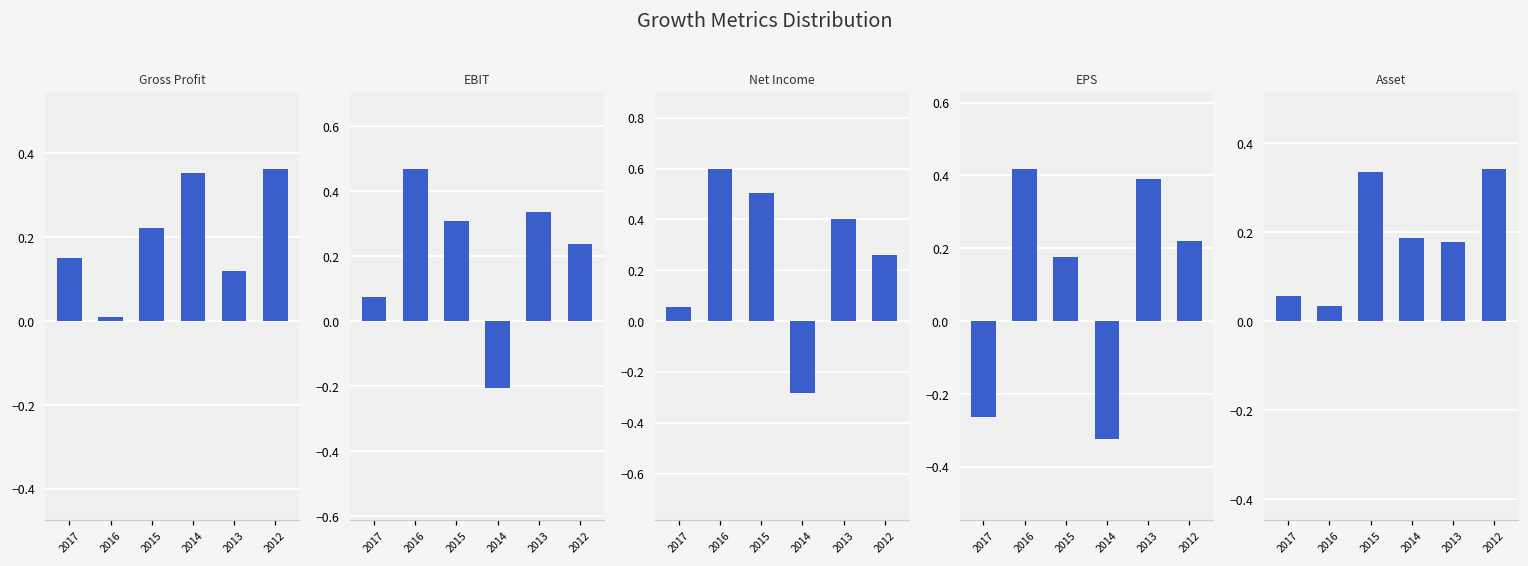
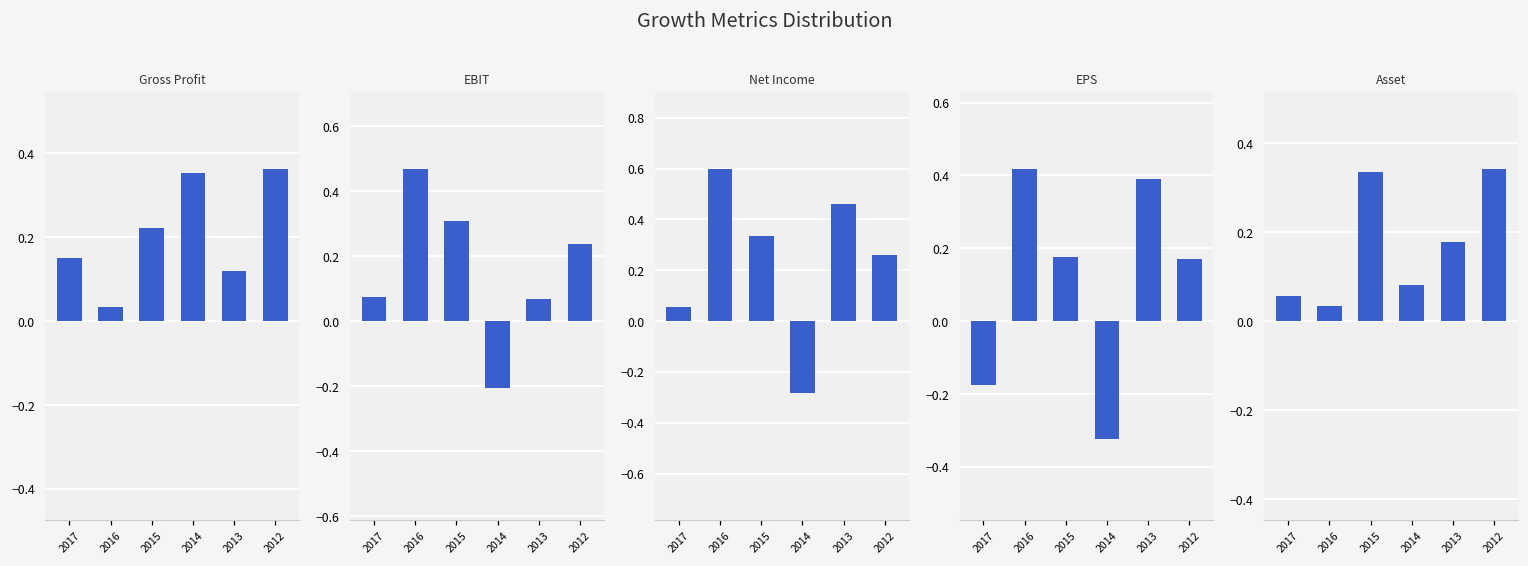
  {
    "Gross Profit": {
      "2017": 0.15,
-     "2016": 0.01,
+     "2016": 0.03,
      "2015": 0.22,
      "2014": 0.35,
      "2013": 0.12,
      "2012": 0.36
    },
    "EBIT": {
      "2017": 0.07,
      "2016": 0.47,
      "2015": 0.31,
      "2014": -0.21,
-     "2013": 0.34,
+     "2013": 0.07,
      "2012": 0.24
    },
    "Net Income": {
      "2017": 0.06,
      "2016": 0.60,
-     "2015": 0.50,
+     "2015": 0.33,
      "2014": -0.28,
-     "2013": 0.40,
+     "2013": 0.46,
      "2012": 0.26
    },
    "EPS": {
-     "2017": -0.26,
+     "2017": -0.18,
      "2016": 0.42,
      "2015": 0.18,
      "2014": -0.32,
      "2013": 0.39,
-     "2012": 0.22
+     "2012": 0.17
    },
    "Asset": {
      "2017": 0.06,
      "2016": 0.04,
      "2015": 0.34,
-     "2014": 0.19,
+     "2014": 0.08,
      "2013": 0.18,
      "2012": 0.34
    }
  }
